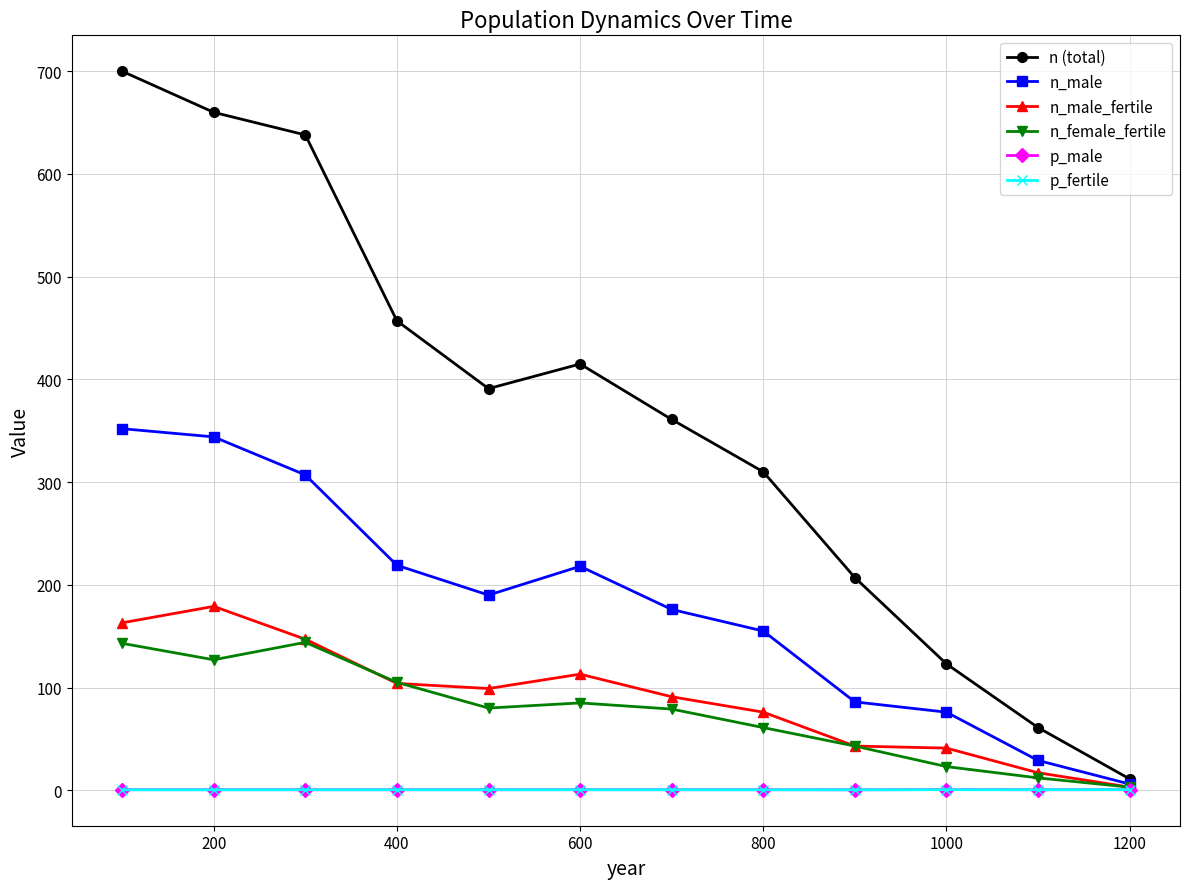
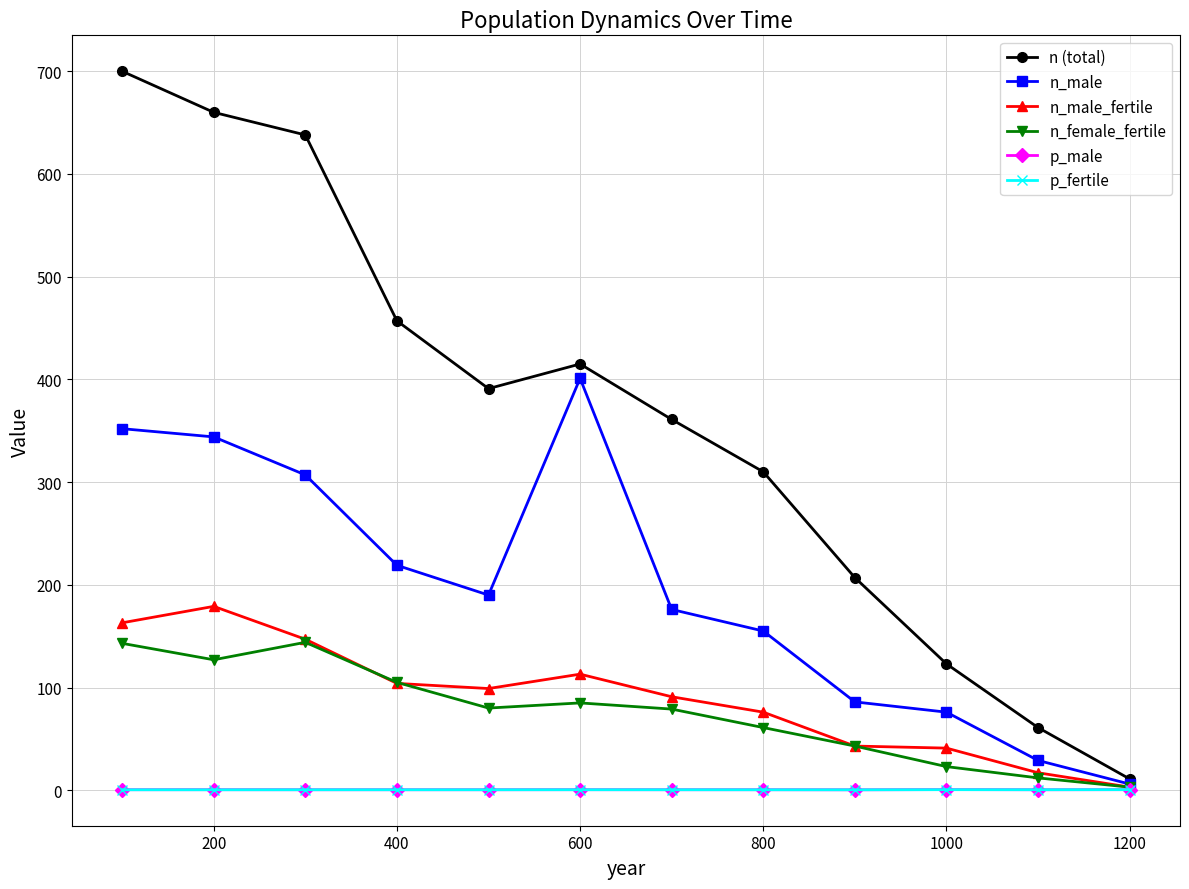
  {
    "n (total)": {
      "200": 660,
      "400": 457,
      "600": 415,
      "800": 310,
      "1000": 123,
      "1200": 11
    },
    "n_male": {
      "200": 344,
      "400": 219,
-     "600": 218,
+     "600": 401,
      "800": 155,
      "1000": 76,
      "1200": 6
    },
    "n_male_fertile": {
      "200": 179,
      "600": 113,
      "800": 76,
      "1000": 41
    },
    "n_female_fertile": {
      "200": 127,
      "600": 85,
      "800": 61,
      "1000": 23
    },
    "p_fertile": {
      "400": 0,
      "1000": 1,
      "1200": 1
    }
  }
